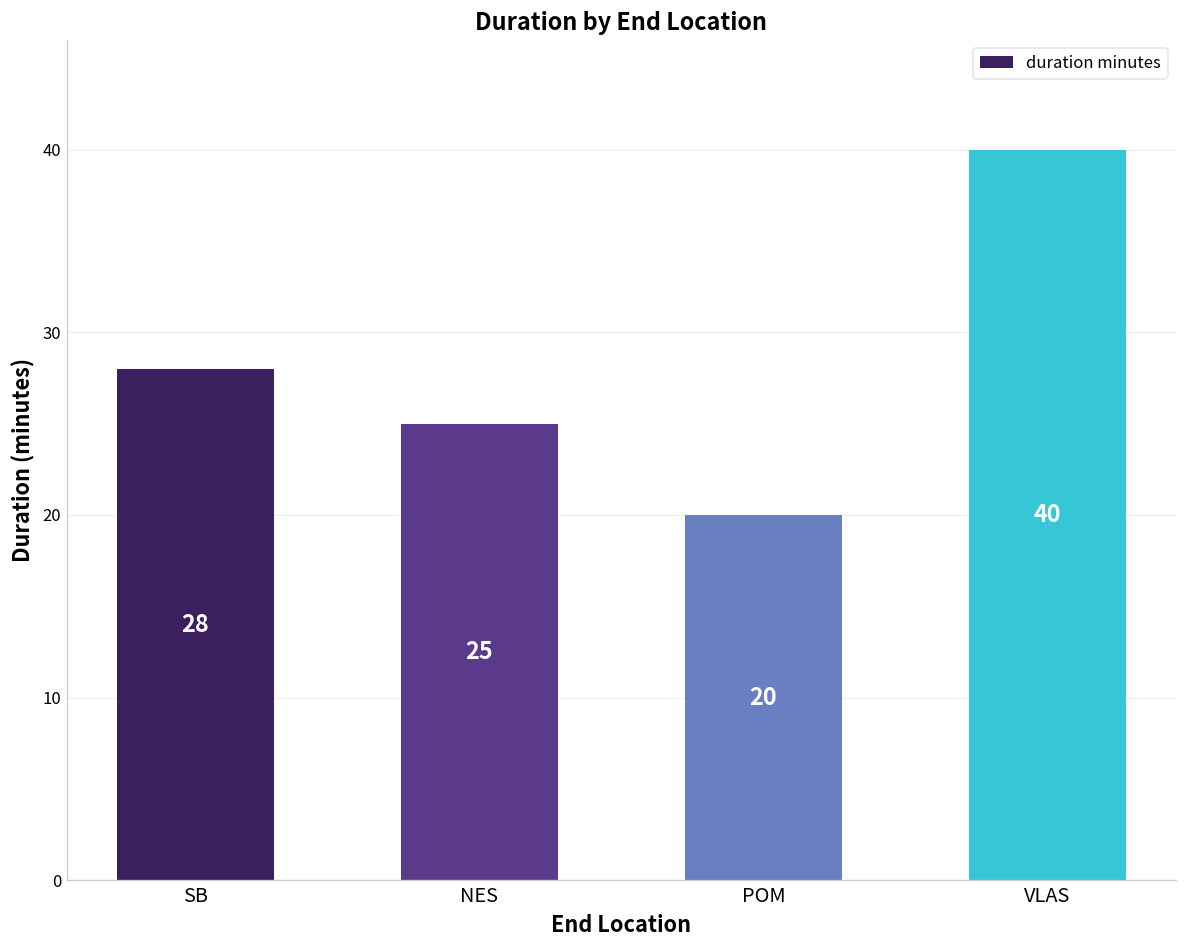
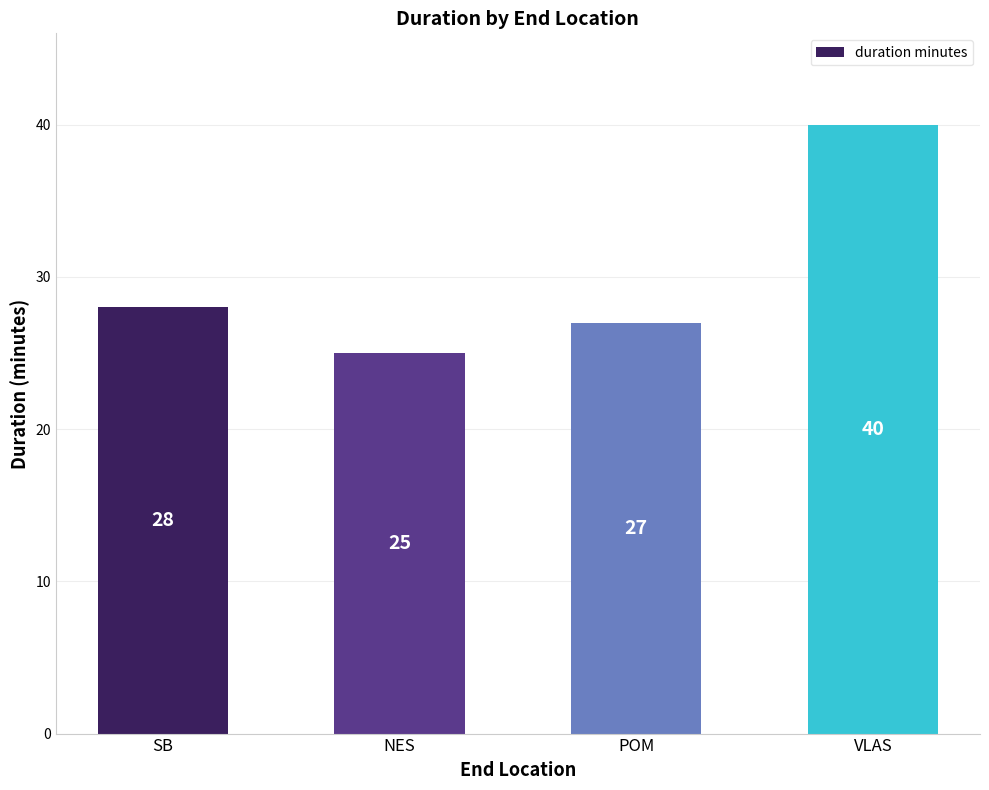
  {
    "SB": 28,
    "NES": 25,
-   "POM": 20,
+   "POM": 27,
    "VLAS": 40
  }
